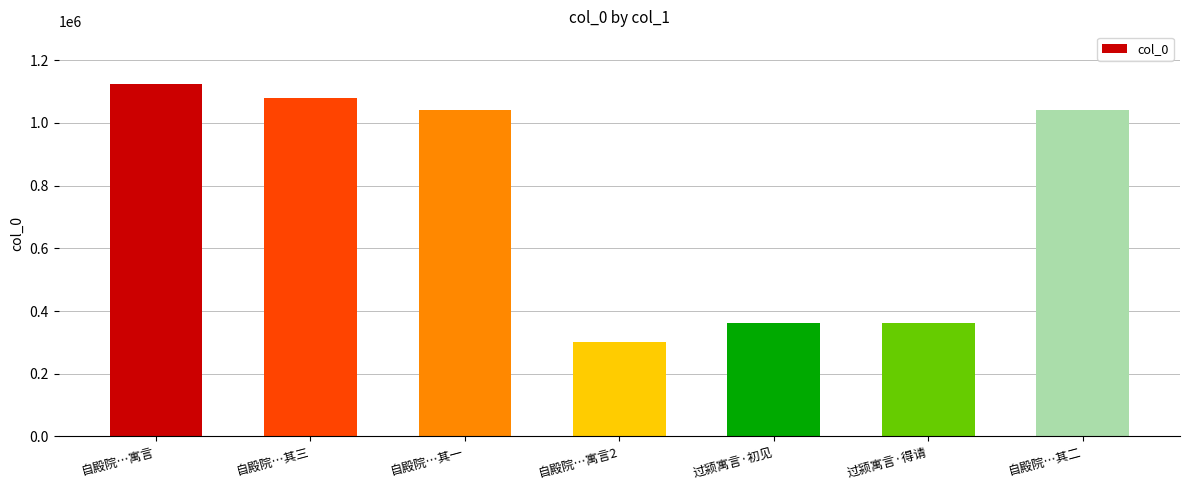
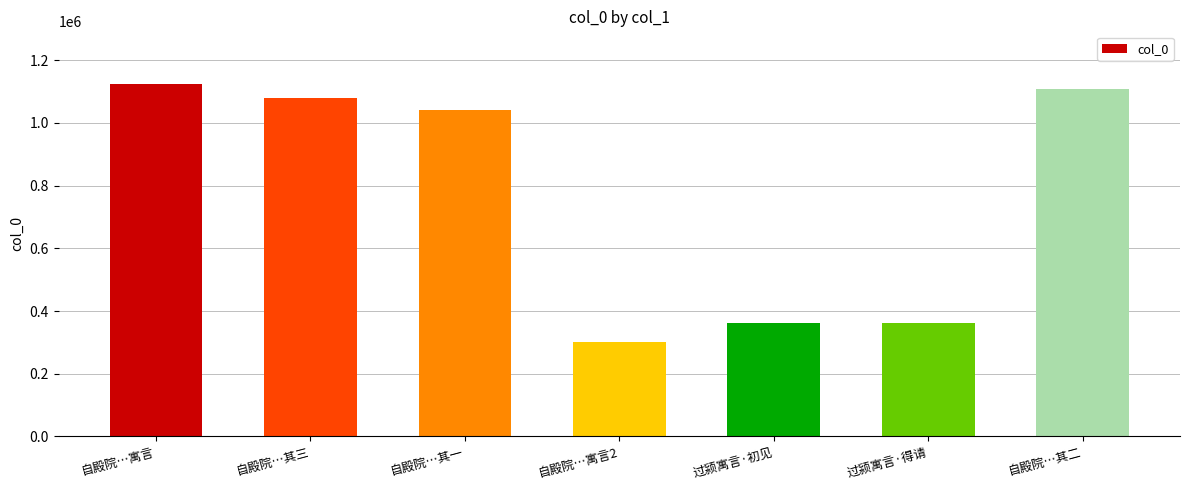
  {
    "自殿院…寓言": 1120000,
    "自殿院…其三": 1080000,
    "自殿院…其一": 1040000,
    "自殿院…寓言2": 300000,
    "过颍寓言·初见": 360000,
    "过颍寓言·得请": 360000,
-   "自殿院…其二": 1040000
+   "自殿院…其二": 1110000
  }
